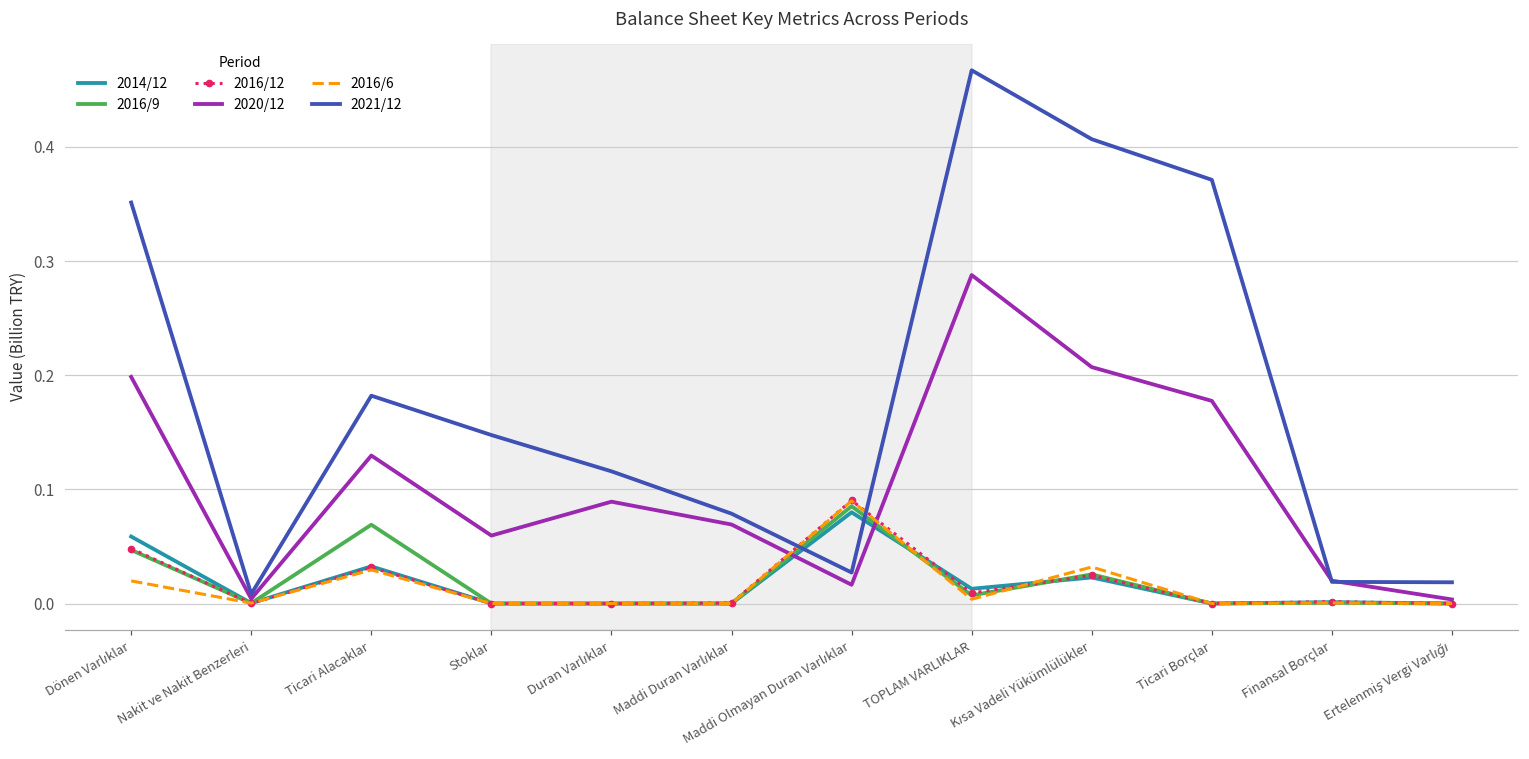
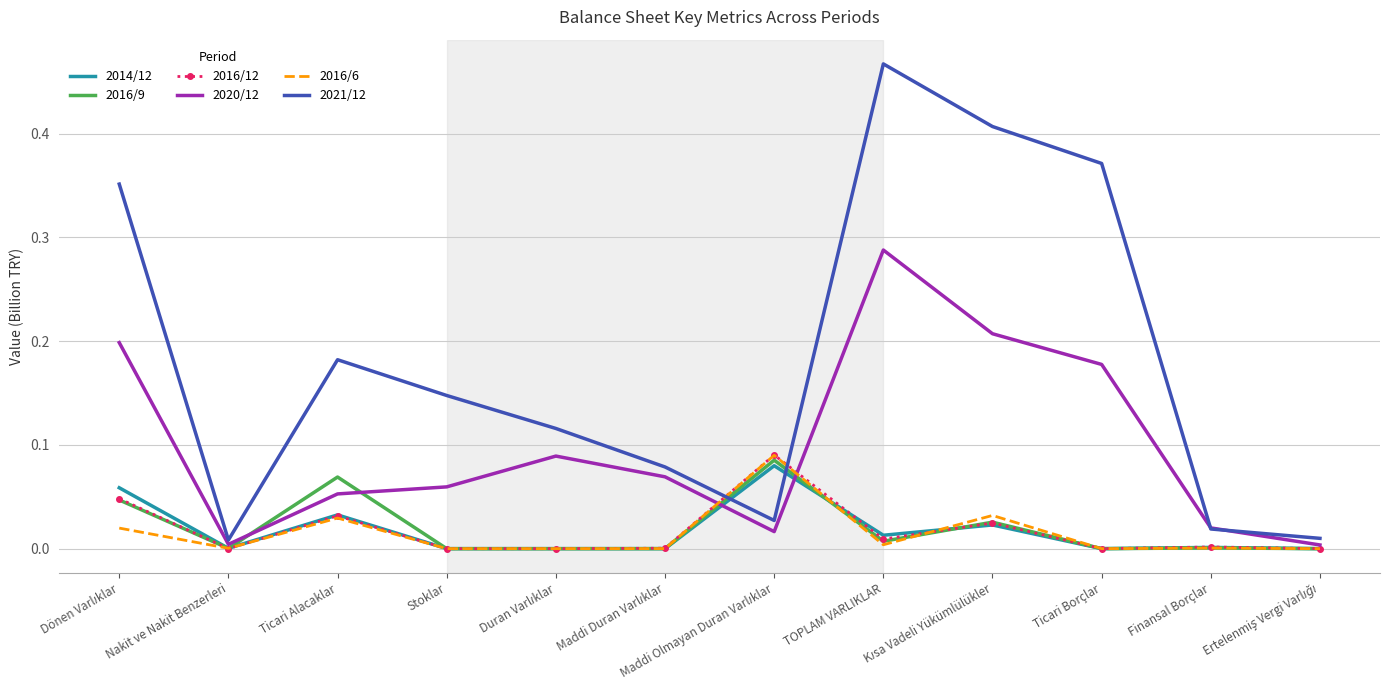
  {
    "2014/12": {
      "Dönen Varlıklar": 0.059,
      "Maddi Olmayan Duran Varlıklar": 0.080,
      "TOPLAM VARLIKLAR": 0.013
    },
    "2016/9": {
      "Ticari Alacaklar": 0.069,
      "Maddi Olmayan Duran Varlıklar": 0.085
    },
    "2020/12": {
      "Dönen Varlıklar": 0.199,
      "Nakit ve Nakit Benzerleri": 0.004,
-     "Ticari Alacaklar": 0.130,
+     "Ticari Alacaklar": 0.053,
      "Stoklar": 0.060,
      "Duran Varlıklar": 0.089,
      "Maddi Duran Varlıklar": 0.069,
      "Maddi Olmayan Duran Varlıklar": 0.016,
      "TOPLAM VARLIKLAR": 0.288,
      "Kısa Vadeli Yükümlülükler": 0.207,
      "Ticari Borçlar": 0.178,
      "Ertelenmiş Vergi Varlığı": 0.004
    },
    "2016/6": {
      "Dönen Varlıklar": 0.020,
      "TOPLAM VARLIKLAR": 0.004,
      "Kısa Vadeli Yükümlülükler": 0.032
    },
    "2021/12": {
      "Dönen Varlıklar": 0.351,
      "Nakit ve Nakit Benzerleri": 0.008,
      "Ticari Alacaklar": 0.182,
      "Stoklar": 0.148,
      "Duran Varlıklar": 0.116,
      "Maddi Duran Varlıklar": 0.079,
      "Maddi Olmayan Duran Varlıklar": 0.027,
      "TOPLAM VARLIKLAR": 0.467,
      "Kısa Vadeli Yükümlülükler": 0.407,
      "Ticari Borçlar": 0.371,
-     "Ertelenmiş Vergi Varlığı": 0.019
+     "Ertelenmiş Vergi Varlığı": 0.010
    }
  }
